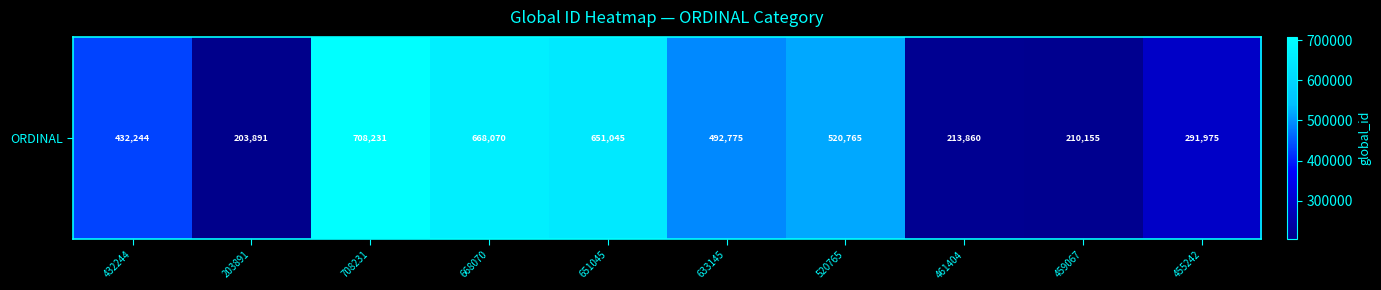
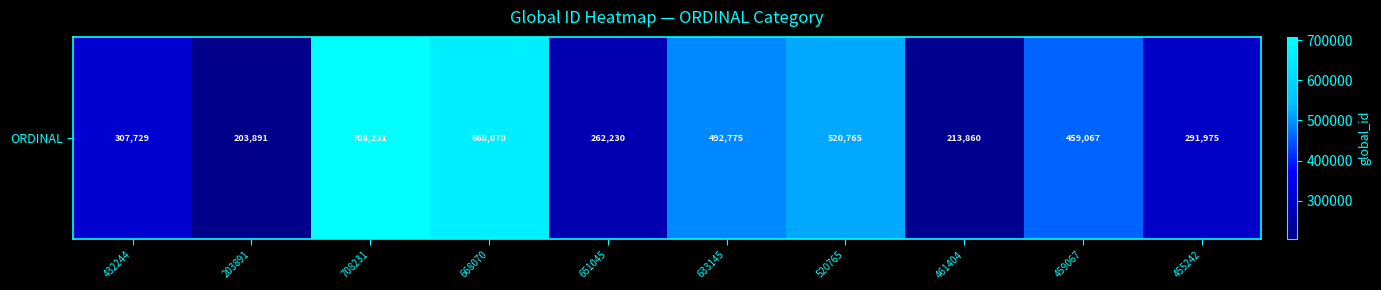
  {
    "ORDINAL": {
-     "432244": "432,244",
+     "432244": "307,729",
      "203891": "203,891",
      "708231": "708,231",
      "668070": "668,070",
-     "651045": "651,045",
+     "651045": "262,230",
      "633145": "492,775",
      "520765": "520,765",
      "461404": "213,860",
-     "459067": "210,155",
+     "459067": "459,067",
      "455242": "291,975"
    }
  }
